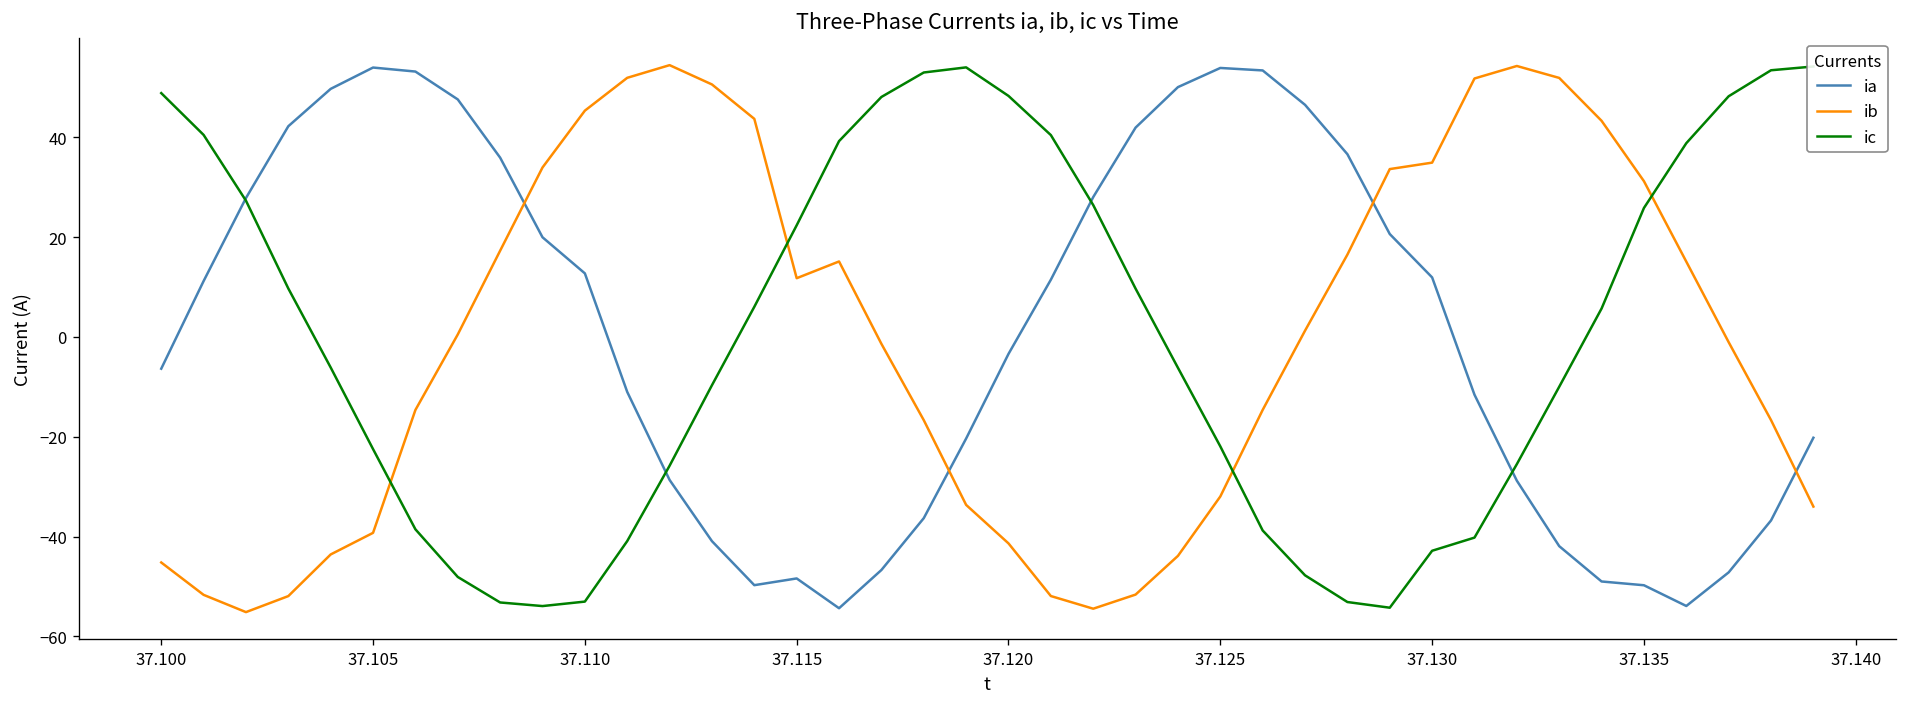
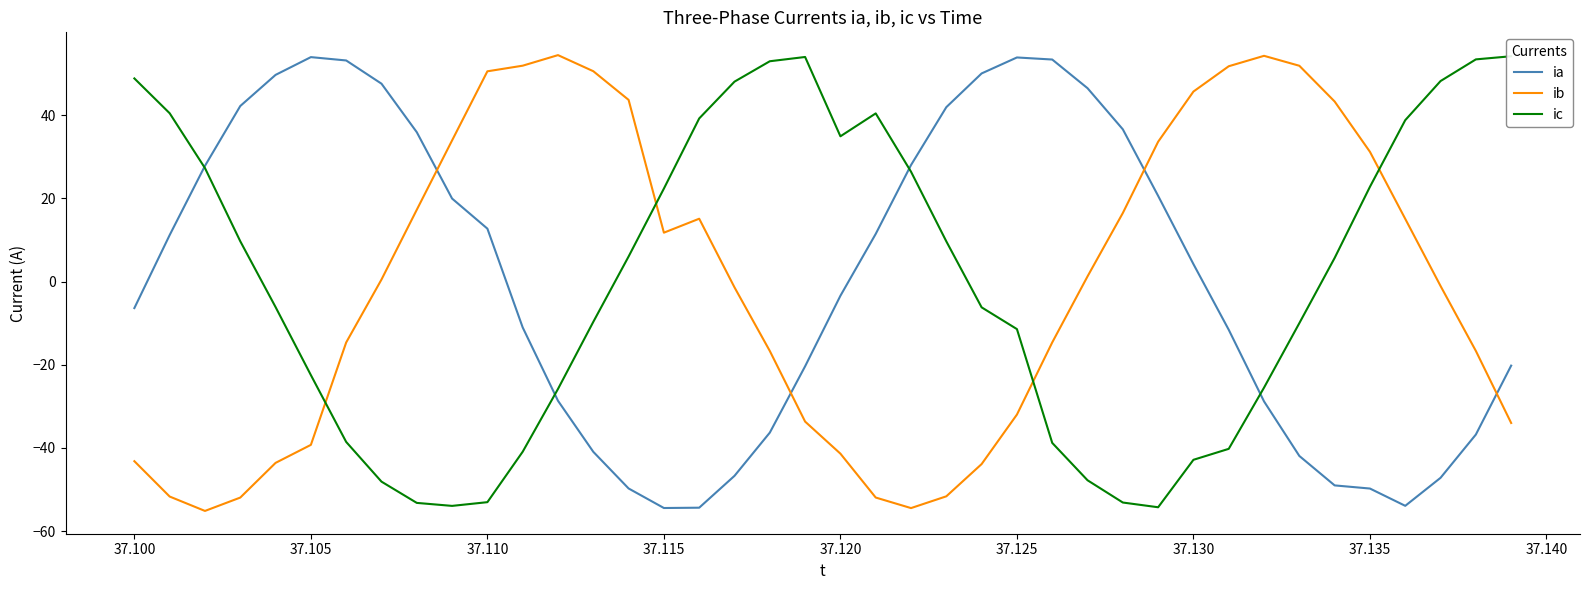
  {
    "ia": {
      "37.100": -6,
      "37.105": 54,
      "37.110": 13,
-     "37.115": -48,
+     "37.115": -54,
      "37.120": -3,
      "37.125": 54,
-     "37.130": 12,
+     "37.130": 4,
      "37.135": -50
    },
    "ib": {
-     "37.100": -45,
+     "37.100": -43,
      "37.105": -39,
-     "37.110": 45,
+     "37.110": 51,
      "37.115": 12,
      "37.120": -41,
      "37.125": -32,
-     "37.130": 35,
+     "37.130": 46,
      "37.135": 31
    },
    "ic": {
      "37.100": 49,
      "37.105": -22,
      "37.110": -53,
      "37.115": 22,
-     "37.120": 48,
-     "37.125": -22,
+     "37.120": 35,
+     "37.125": -11,
      "37.130": -43,
-     "37.135": 26
+     "37.135": 23
    }
  }
